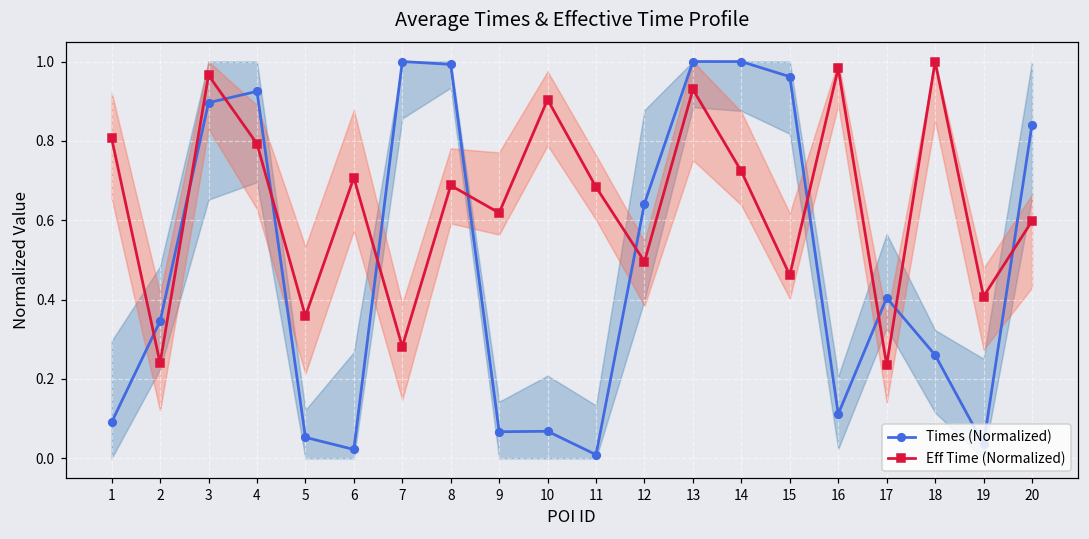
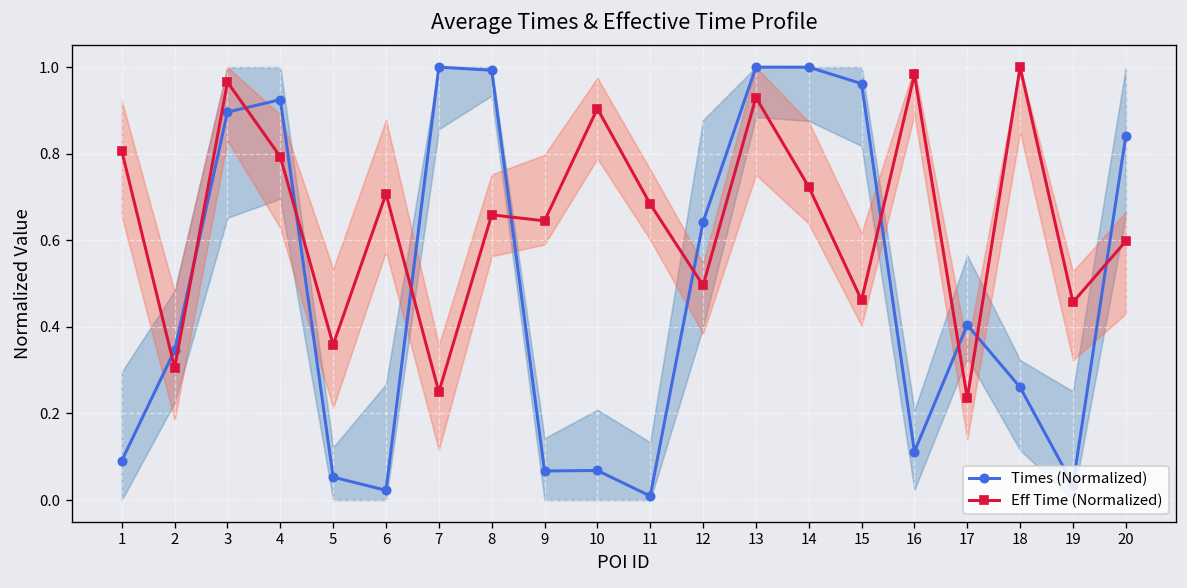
  {
    "Eff Time (Normalized)": {
      "1": 0.81,
-     "2": 0.24,
+     "2": 0.31,
      "3": 0.97,
      "4": 0.79,
      "5": 0.36,
      "6": 0.71,
-     "7": 0.28,
-     "8": 0.69,
-     "9": 0.62,
+     "7": 0.25,
+     "8": 0.66,
+     "9": 0.64,
      "10": 0.90,
      "11": 0.68,
      "12": 0.50,
      "13": 0.93,
      "14": 0.72,
      "15": 0.46,
      "16": 0.98,
      "17": 0.23,
-     "19": 0.41,
+     "19": 0.46,
      "20": 0.60
    }
  }
